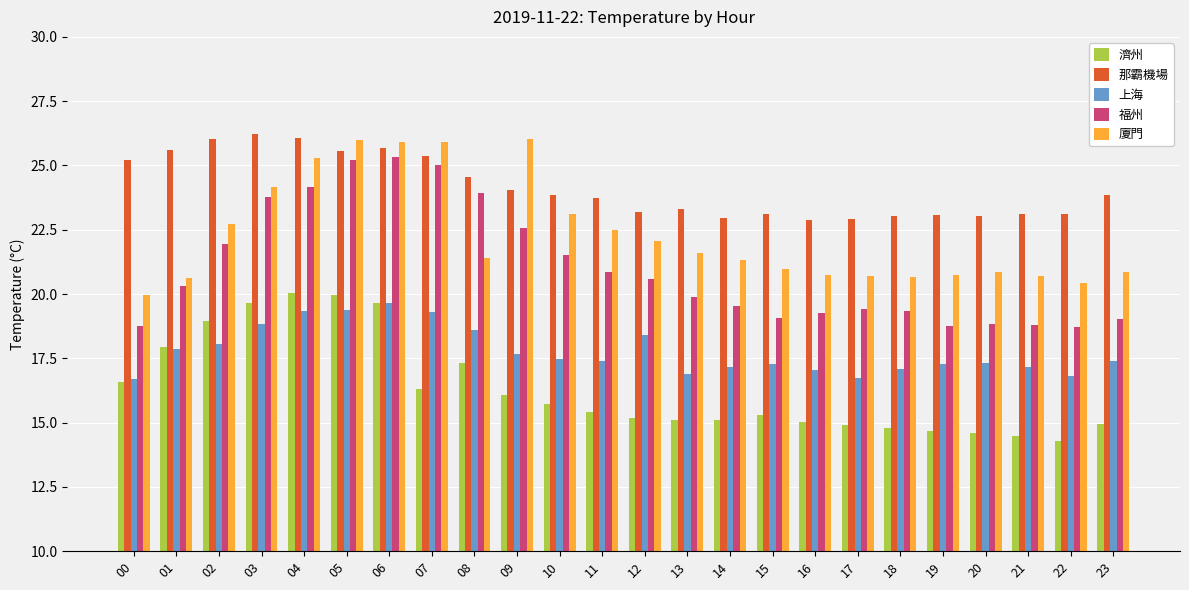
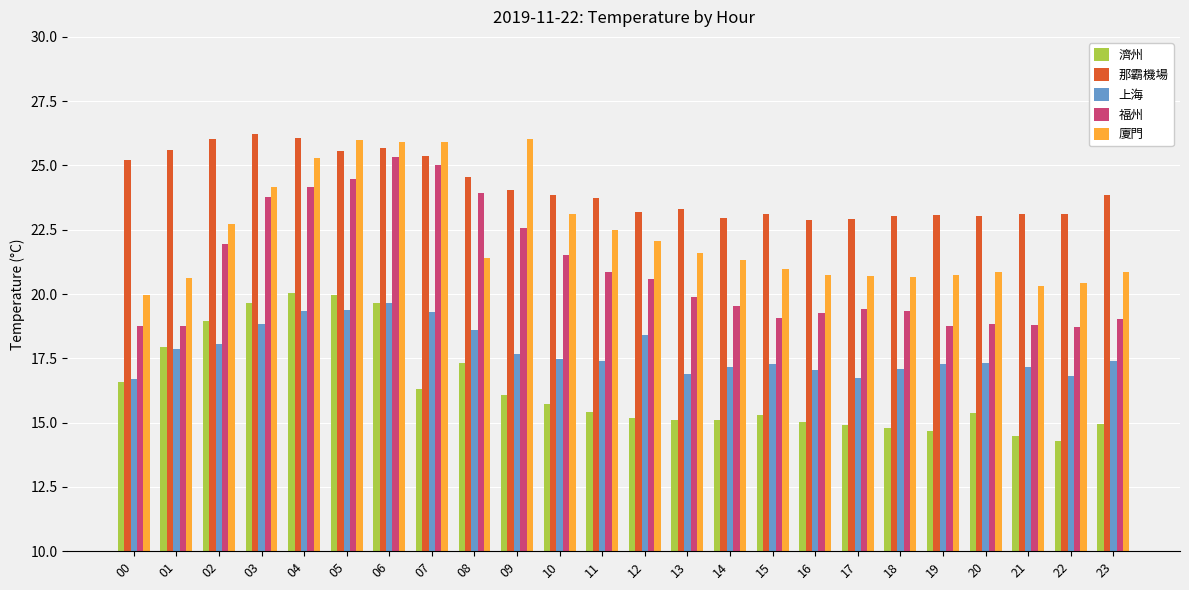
  {
    "濟州": {
      "00": 16.6,
      "01": 17.9,
      "02": 18.9,
      "03": 19.6,
      "04": 20.0,
      "05": 20.0,
      "06": 19.6,
      "07": 16.3,
      "08": 17.3,
      "09": 16.1,
      "10": 15.7,
      "11": 15.4,
      "12": 15.2,
      "13": 15.1,
      "14": 15.1,
      "15": 15.3,
      "16": 15.0,
      "17": 14.9,
      "18": 14.8,
      "19": 14.7,
-     "20": 14.6,
+     "20": 15.4,
      "21": 14.5,
      "22": 14.3,
      "23": 14.9
    },
    "那霸機場": {
      "00": 25.2,
      "01": 25.6,
      "02": 26.0,
      "03": 26.2,
      "04": 26.1,
      "05": 25.6,
      "06": 25.7,
      "07": 25.4,
      "08": 24.6,
      "09": 24.0,
      "10": 23.8,
      "11": 23.7,
      "12": 23.2,
      "13": 23.3,
      "14": 23.0,
      "15": 23.1,
      "16": 22.9,
      "17": 22.9,
      "18": 23.0,
      "19": 23.1,
      "20": 23.0,
      "21": 23.1,
      "22": 23.1,
      "23": 23.8
    },
    "上海": {
      "00": 16.7,
      "01": 17.9,
      "02": 18.0,
      "03": 18.8,
      "04": 19.3,
      "05": 19.4,
      "06": 19.7,
      "07": 19.3,
      "08": 18.6,
      "09": 17.7,
      "10": 17.5,
      "11": 17.4,
      "12": 18.4,
      "13": 16.9,
      "14": 17.2,
      "15": 17.3,
      "16": 17.0,
      "17": 16.7,
      "18": 17.1,
      "19": 17.3,
      "20": 17.3,
      "21": 17.1,
      "22": 16.8,
      "23": 17.4
    },
    "福州": {
      "00": 18.7,
-     "01": 20.3,
+     "01": 18.8,
      "02": 21.9,
      "03": 23.8,
      "04": 24.1,
-     "05": 25.2,
+     "05": 24.5,
      "06": 25.3,
      "07": 25.0,
      "08": 23.9,
      "09": 22.6,
      "10": 21.5,
      "11": 20.9,
      "12": 20.6,
      "13": 19.9,
      "14": 19.5,
      "15": 19.1,
      "16": 19.3,
      "17": 19.4,
      "18": 19.4,
      "19": 18.8,
      "20": 18.8,
      "21": 18.8,
      "22": 18.7,
      "23": 19.0
    },
    "廈門": {
      "00": 20.0,
      "01": 20.6,
      "02": 22.7,
      "03": 24.2,
      "04": 25.3,
      "05": 26.0,
      "06": 25.9,
      "07": 25.9,
      "08": 21.4,
      "09": 26.0,
      "10": 23.1,
      "11": 22.5,
      "12": 22.1,
      "13": 21.6,
      "14": 21.3,
      "15": 21.0,
      "16": 20.7,
      "17": 20.7,
      "18": 20.7,
      "19": 20.7,
      "20": 20.9,
-     "21": 20.7,
+     "21": 20.3,
      "22": 20.4,
      "23": 20.9
    }
  }
